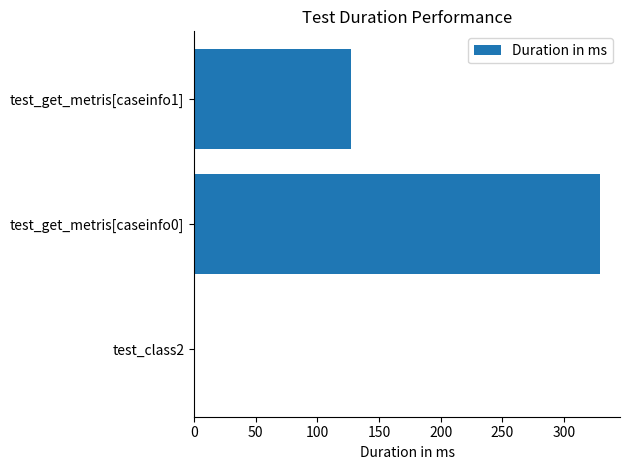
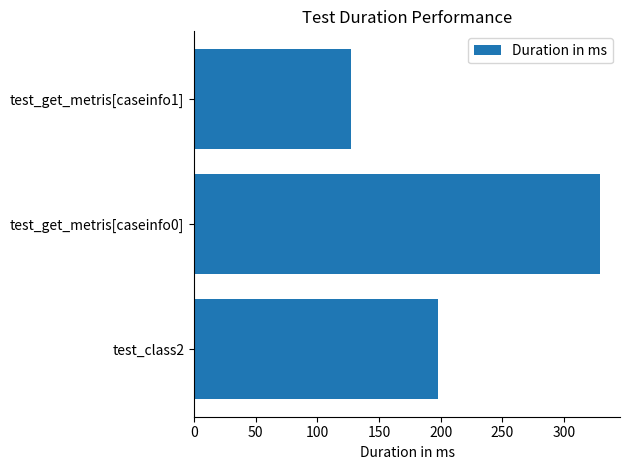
  {
    "test_get_metris[caseinfo1]": 127,
    "test_get_metris[caseinfo0]": 329,
-   "test_class2": 0
+   "test_class2": 198
  }
